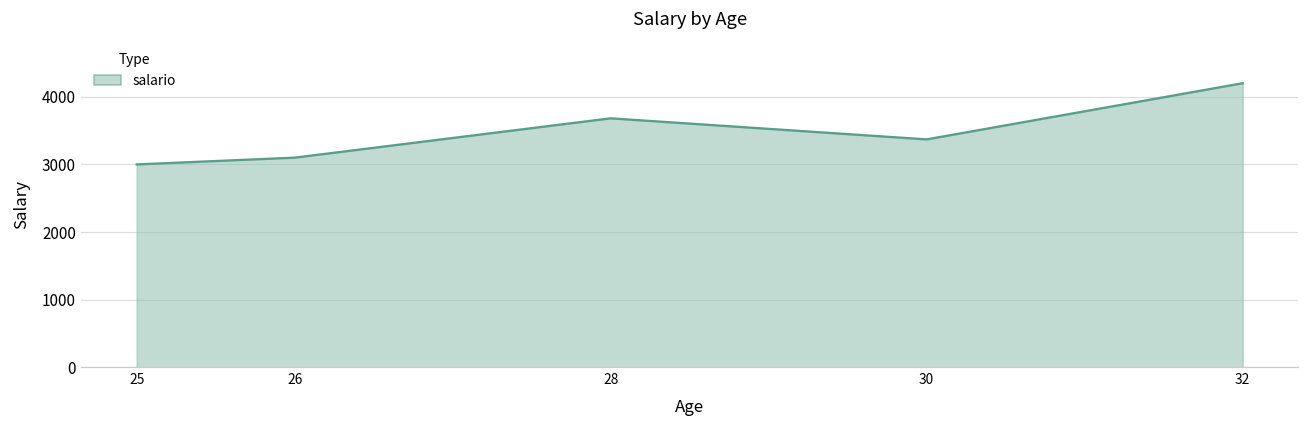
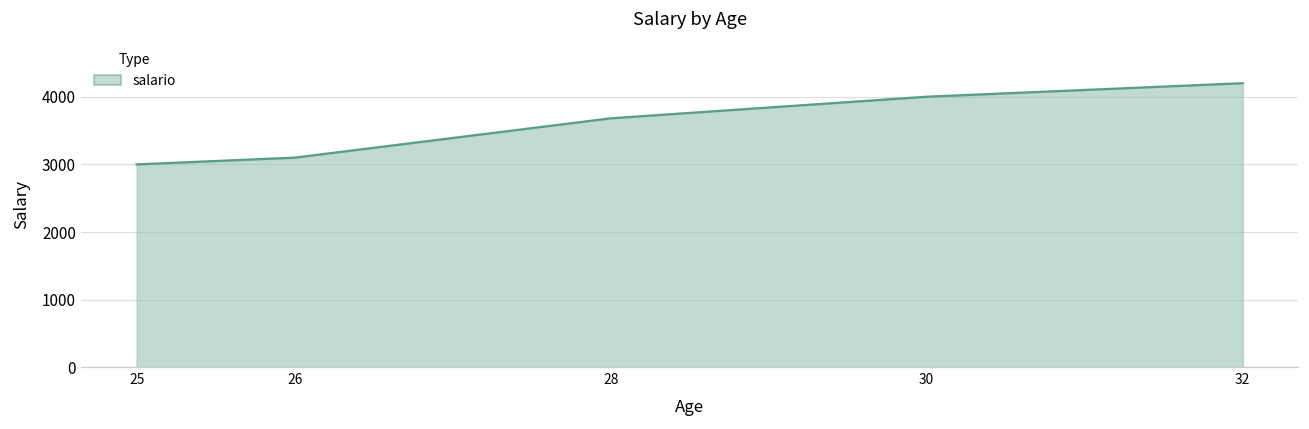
  {
    "25": 3000,
    "26": 3100,
    "28": 3700,
-   "30": 3400,
+   "30": 4000,
    "32": 4200
  }
